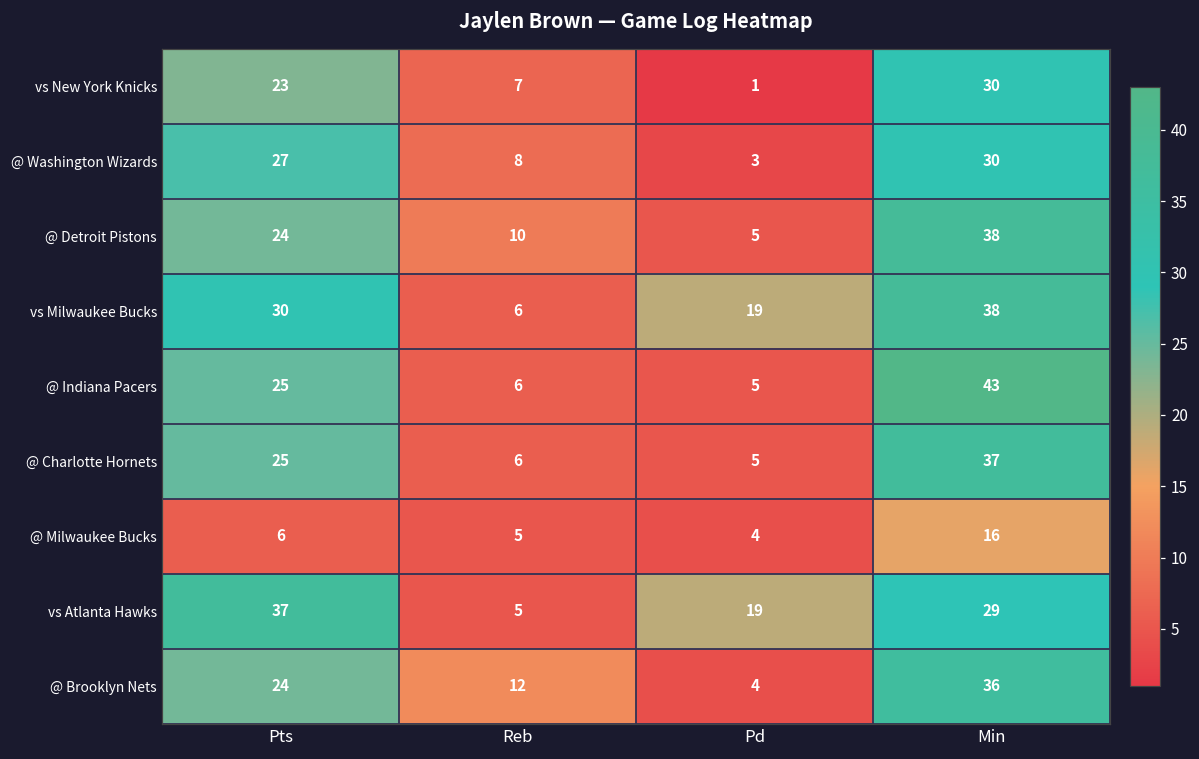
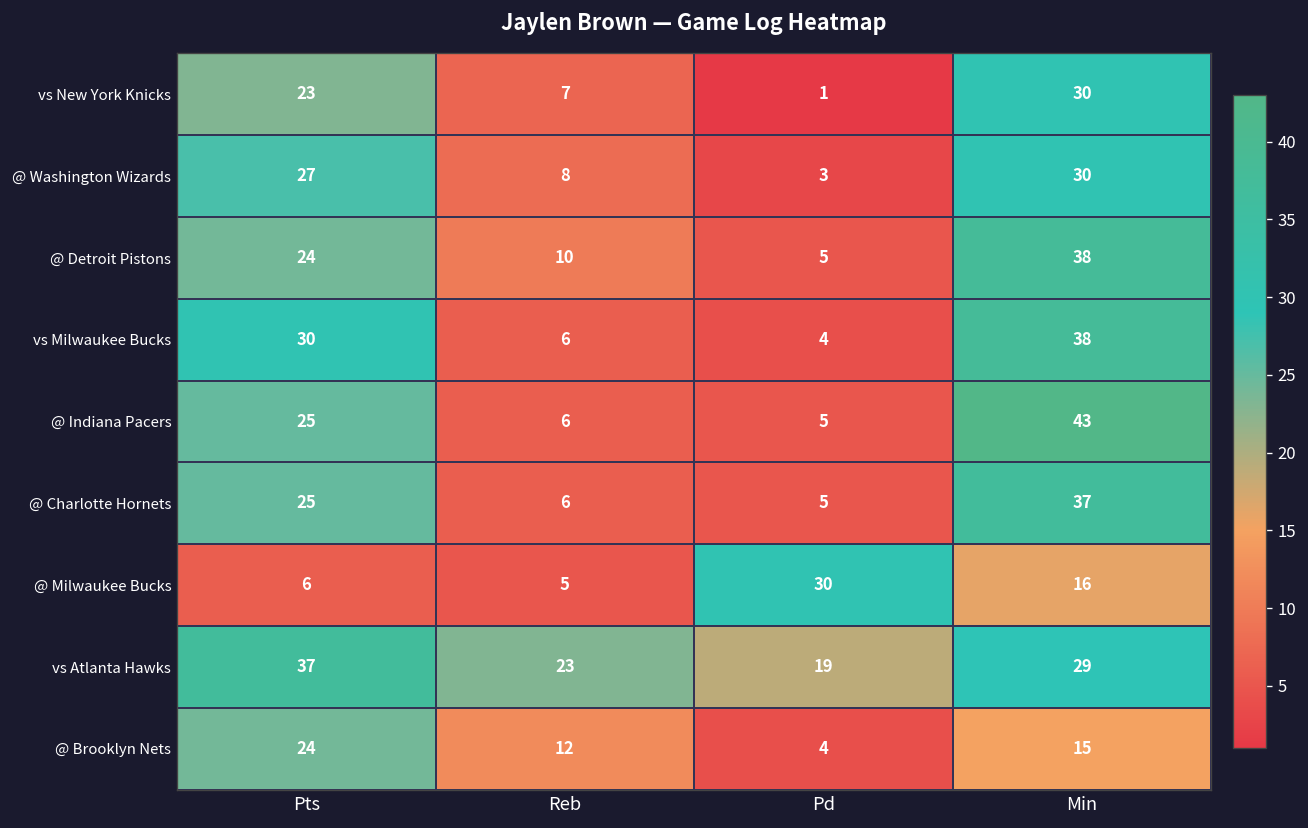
  {
    "vs New York Knicks": {
      "Pts": 23,
      "Reb": 7,
      "Pd": 1,
      "Min": 30
    },
    "@ Washington Wizards": {
      "Pts": 27,
      "Reb": 8,
      "Pd": 3,
      "Min": 30
    },
    "@ Detroit Pistons": {
      "Pts": 24,
      "Reb": 10,
      "Pd": 5,
      "Min": 38
    },
    "vs Milwaukee Bucks": {
      "Pts": 30,
      "Reb": 6,
-     "Pd": 19,
+     "Pd": 4,
      "Min": 38
    },
    "@ Indiana Pacers": {
      "Pts": 25,
      "Reb": 6,
      "Pd": 5,
      "Min": 43
    },
    "@ Charlotte Hornets": {
      "Pts": 25,
      "Reb": 6,
      "Pd": 5,
      "Min": 37
    },
    "@ Milwaukee Bucks": {
      "Pts": 6,
      "Reb": 5,
-     "Pd": 4,
+     "Pd": 30,
      "Min": 16
    },
    "vs Atlanta Hawks": {
      "Pts": 37,
-     "Reb": 5,
+     "Reb": 23,
      "Pd": 19,
      "Min": 29
    },
    "@ Brooklyn Nets": {
      "Pts": 24,
      "Reb": 12,
      "Pd": 4,
-     "Min": 36
+     "Min": 15
    }
  }
